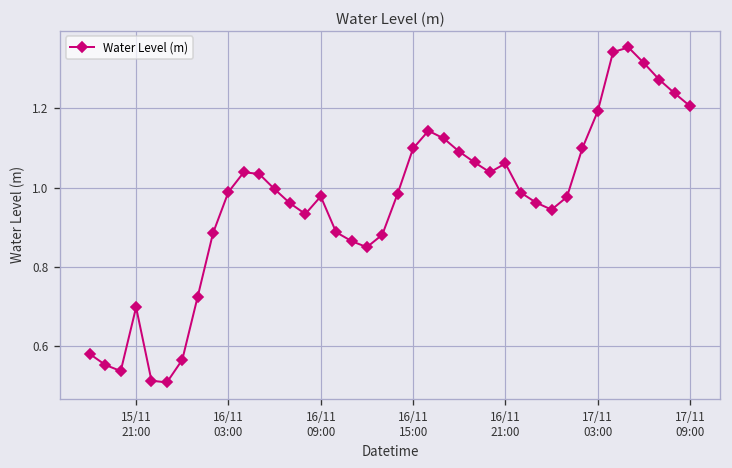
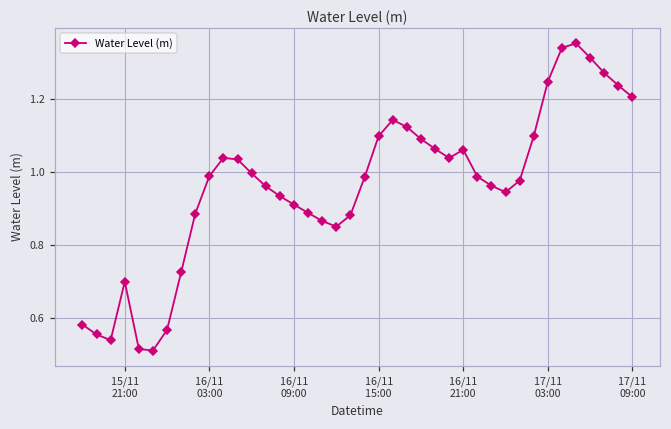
  {
    "15/11 21:00": 0.70,
    "16/11 03:00": 0.99,
-   "16/11 09:00": 0.98,
+   "16/11 09:00": 0.91,
    "16/11 15:00": 1.10,
    "16/11 21:00": 1.06,
-   "17/11 03:00": 1.19,
+   "17/11 03:00": 1.25,
    "17/11 09:00": 1.21
  }
